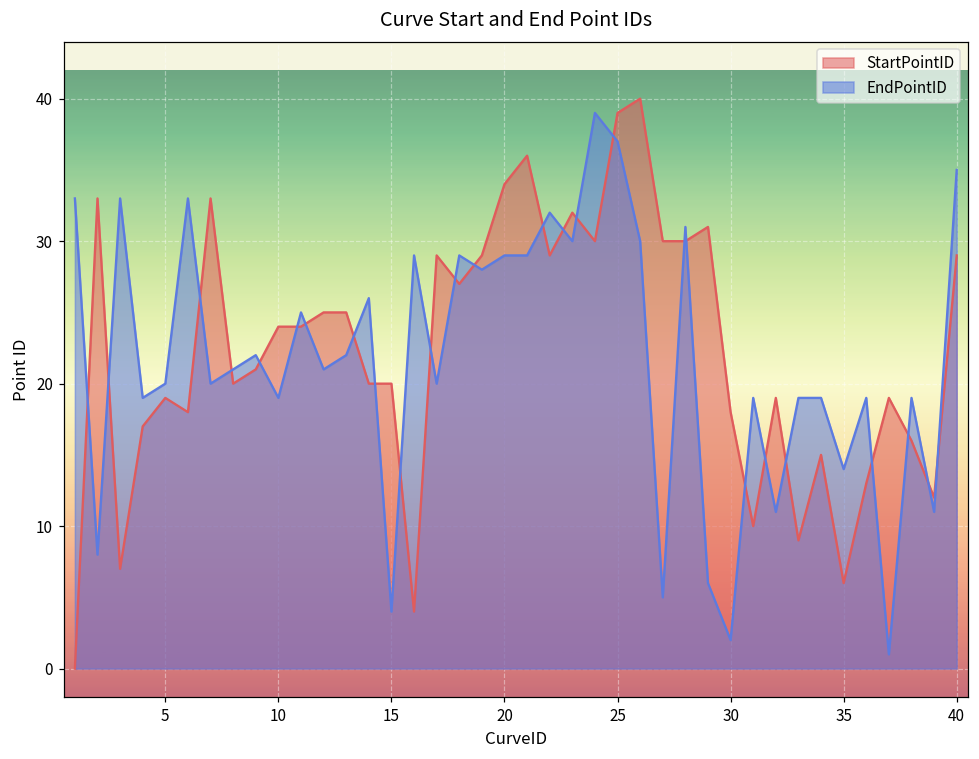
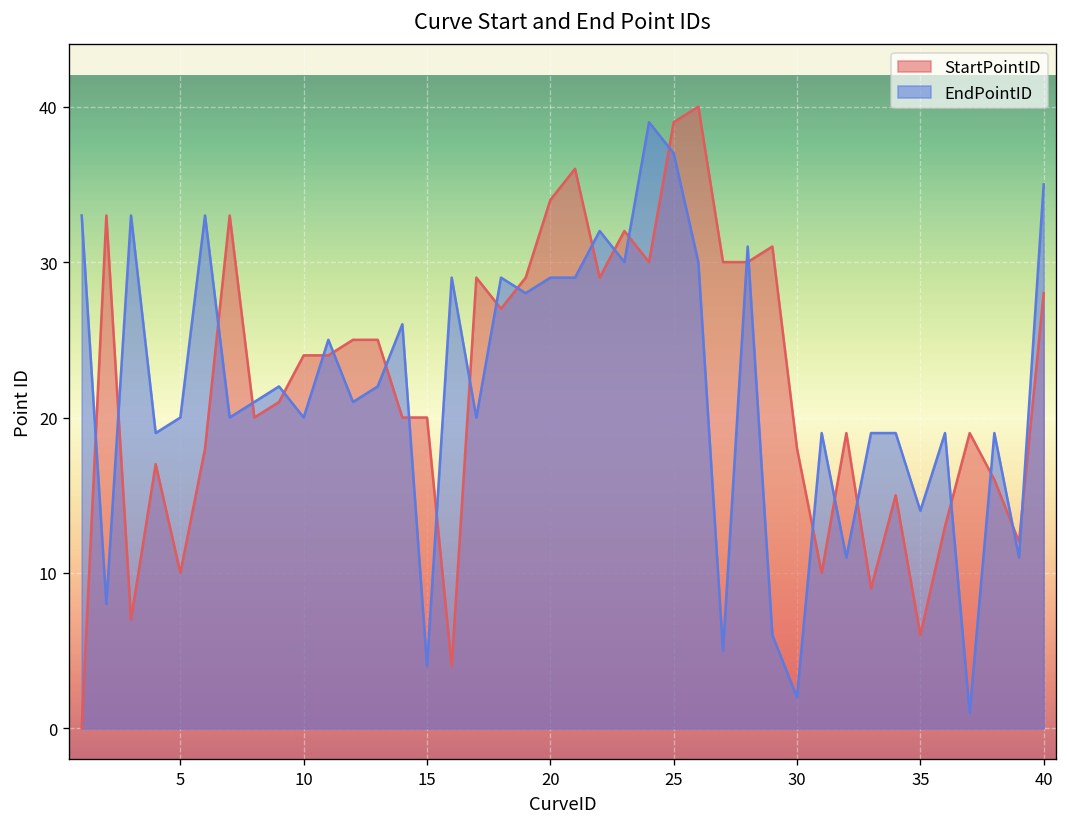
  {
    "StartPointID": {
-     "5": 19,
+     "5": 10,
      "10": 24,
      "15": 20,
      "20": 34,
      "25": 39,
      "30": 18,
      "35": 6,
-     "40": 29
+     "40": 28
    },
    "EndPointID": {
      "5": 20,
-     "10": 19,
+     "10": 20,
      "15": 4,
      "20": 29,
      "25": 37,
      "30": 2,
      "35": 14,
      "40": 35
    }
  }
